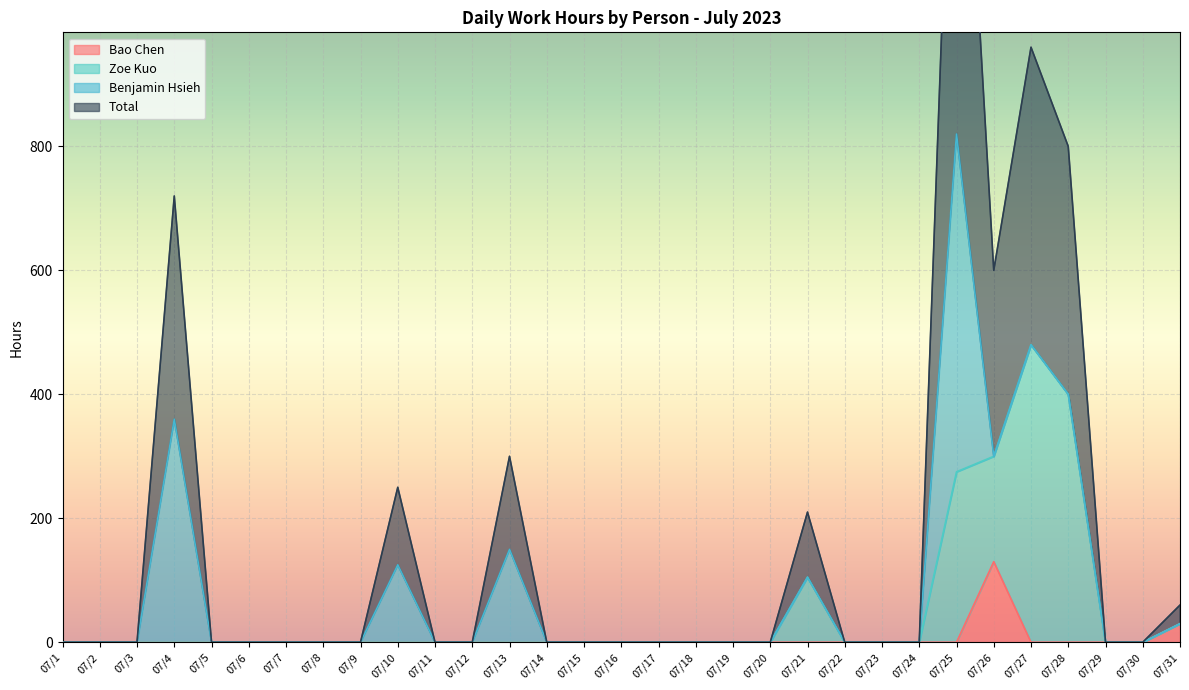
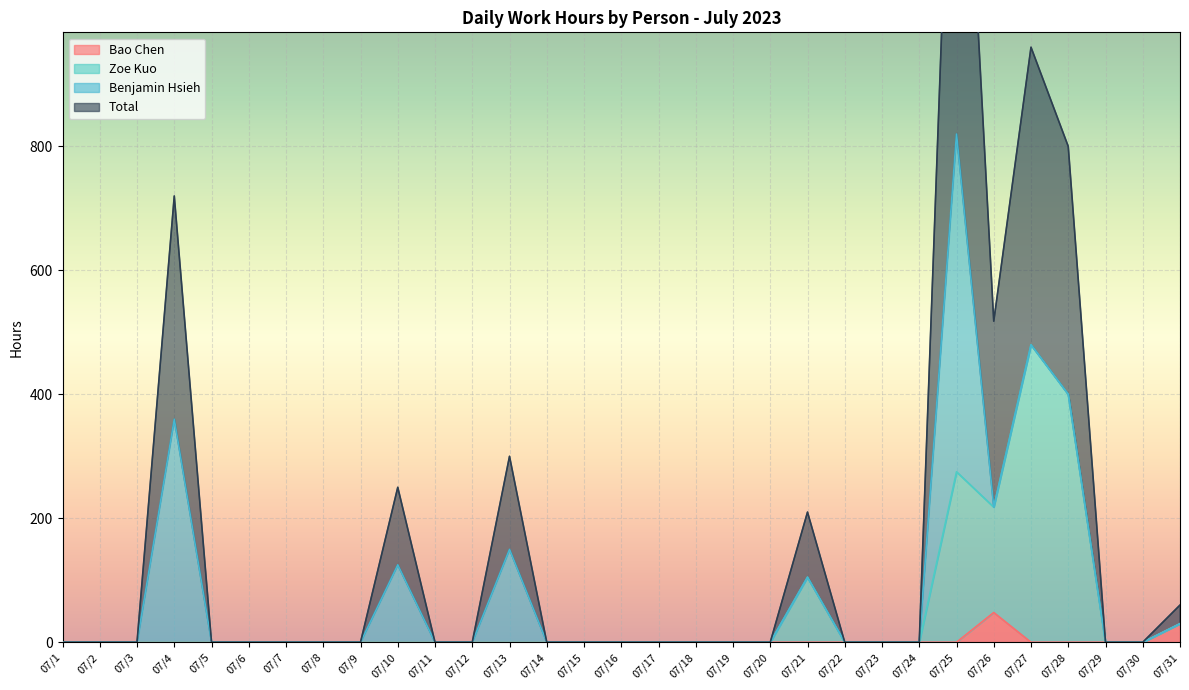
  {
    "Bao Chen": {
      "07/21": 0,
      "07/25": 0,
-     "07/26": 130,
+     "07/26": 50,
      "07/27": 0,
      "07/28": 0
    },
    "Total": {
      "07/4": 360,
      "07/10": 130,
      "07/13": 150,
      "07/21": 110,
      "07/26": 300,
      "07/27": 480,
      "07/28": 400,
      "07/31": 30
    }
  }
